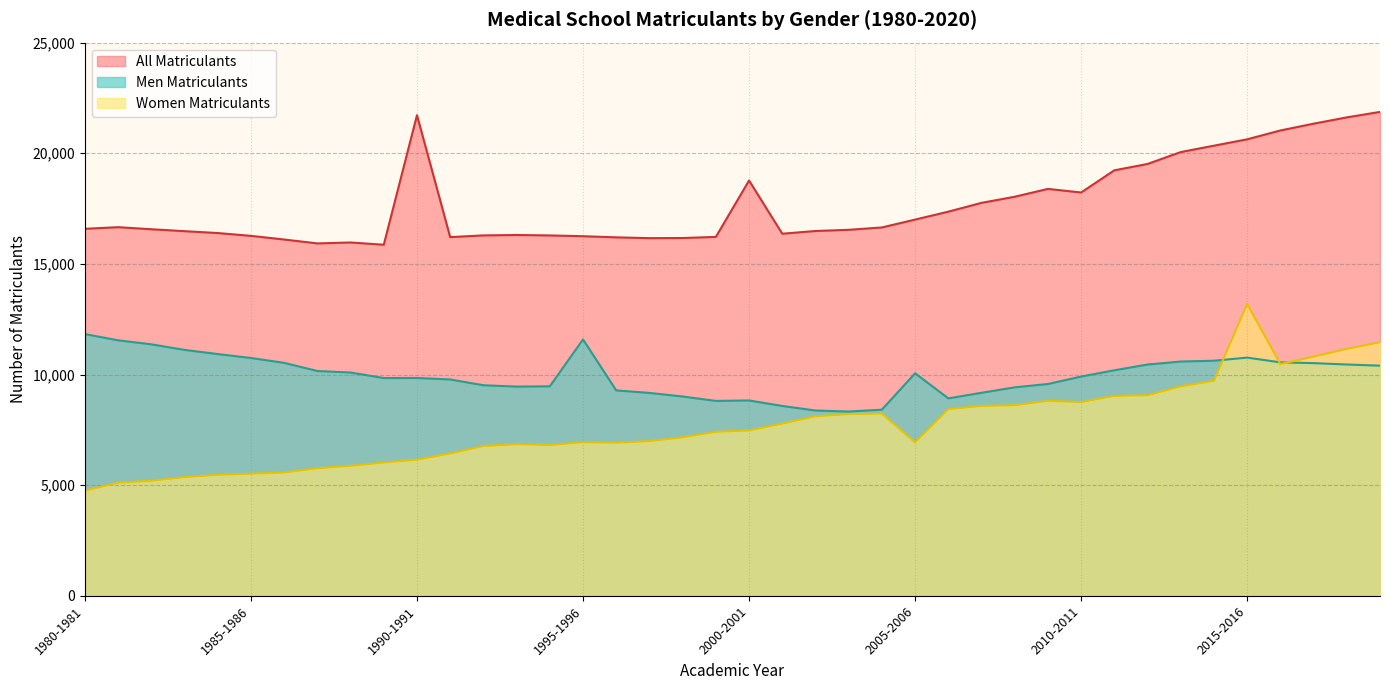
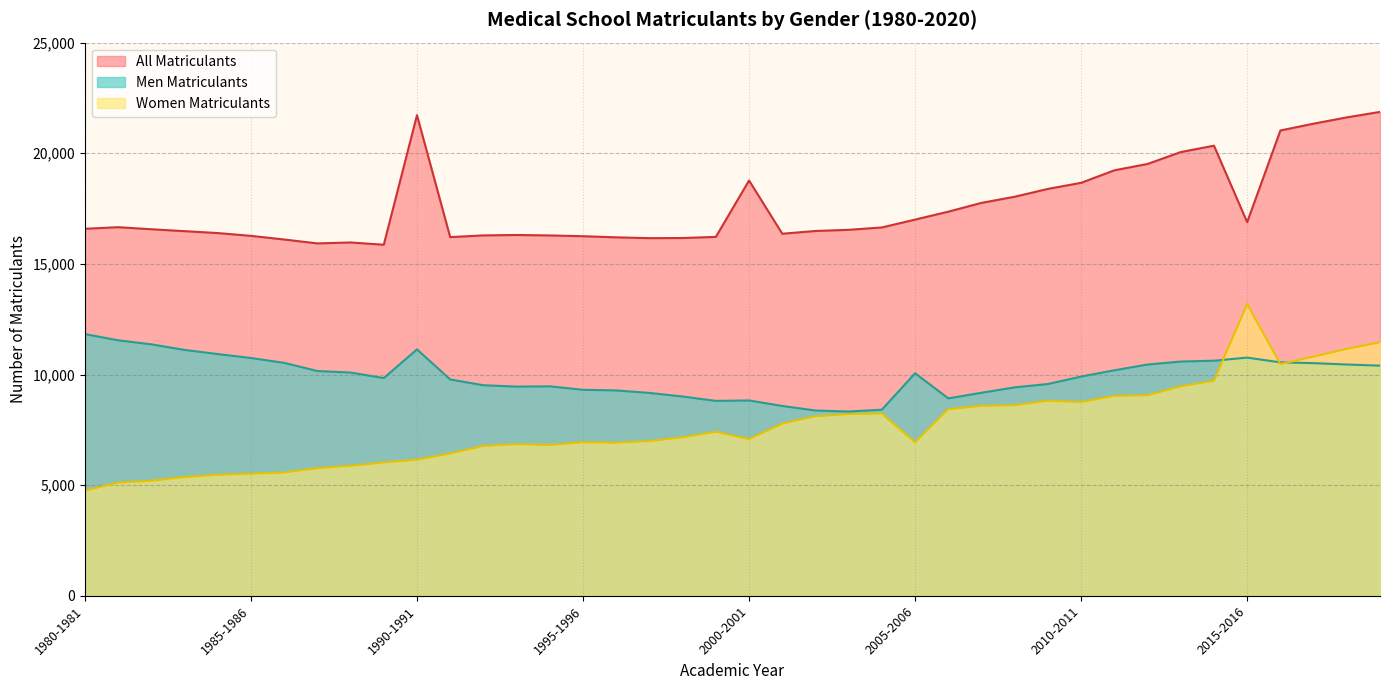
  {
    "All Matriculants": {
      "1980-1981": "16,600",
      "1985-1986": "16,300",
      "1990-1991": "21,700",
      "1995-1996": "16,300",
      "2000-2001": "18,800",
      "2005-2006": "17,000",
-     "2010-2011": "18,200",
-     "2015-2016": "20,600"
+     "2010-2011": "18,700",
+     "2015-2016": "16,900"
    },
    "Men Matriculants": {
      "1980-1981": "11,800",
      "1985-1986": "10,700",
-     "1990-1991": "9,800",
-     "1995-1996": "11,600",
+     "1990-1991": "11,100",
+     "1995-1996": "9,300",
      "2000-2001": "8,800",
      "2005-2006": "10,100",
      "2010-2011": "9,900",
      "2015-2016": "10,800"
    },
    "Women Matriculants": {
      "1980-1981": "4,800",
      "1985-1986": "5,500",
      "1990-1991": "6,200",
      "1995-1996": "6,900",
-     "2000-2001": "7,500",
+     "2000-2001": "7,100",
      "2005-2006": "6,900",
      "2010-2011": "8,800",
      "2015-2016": "13,200"
    }
  }
